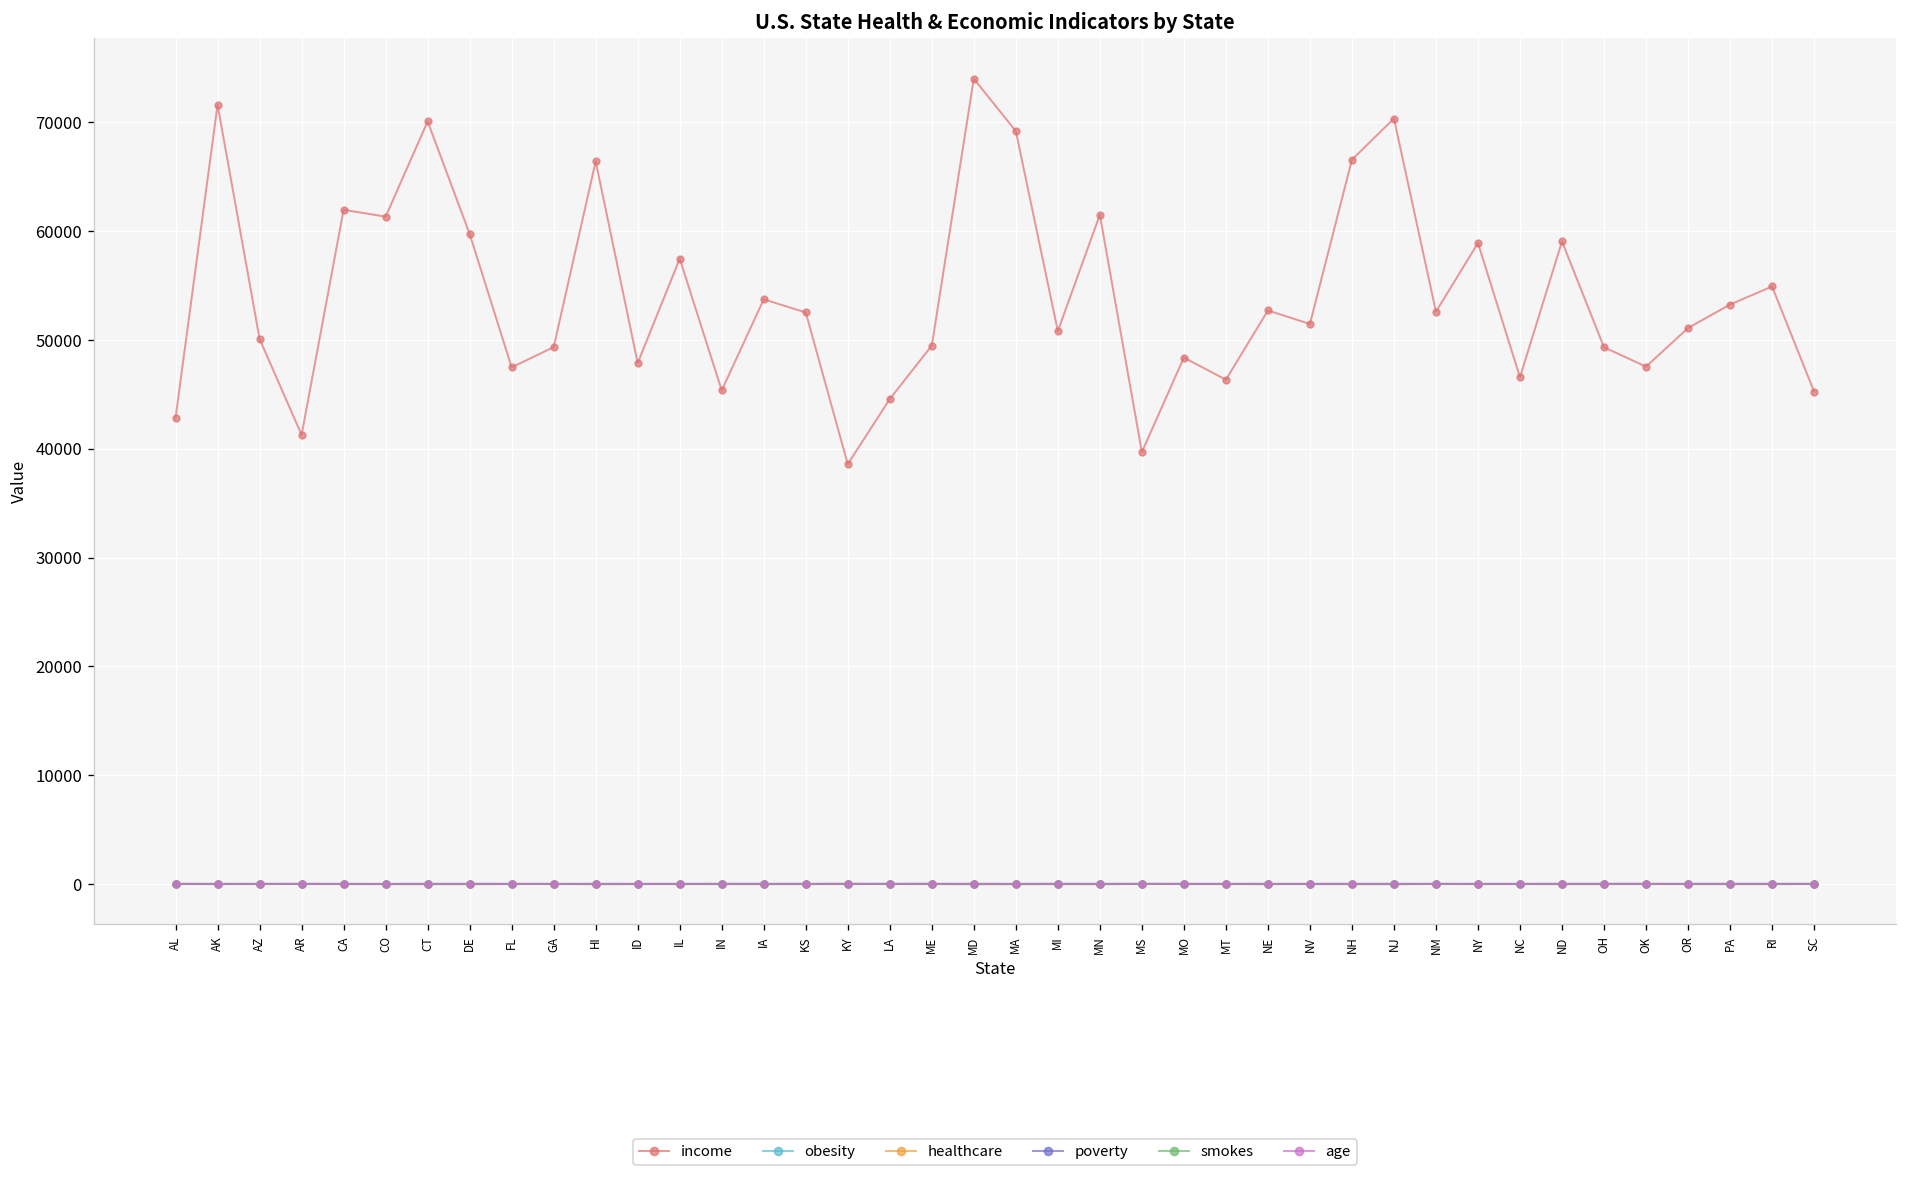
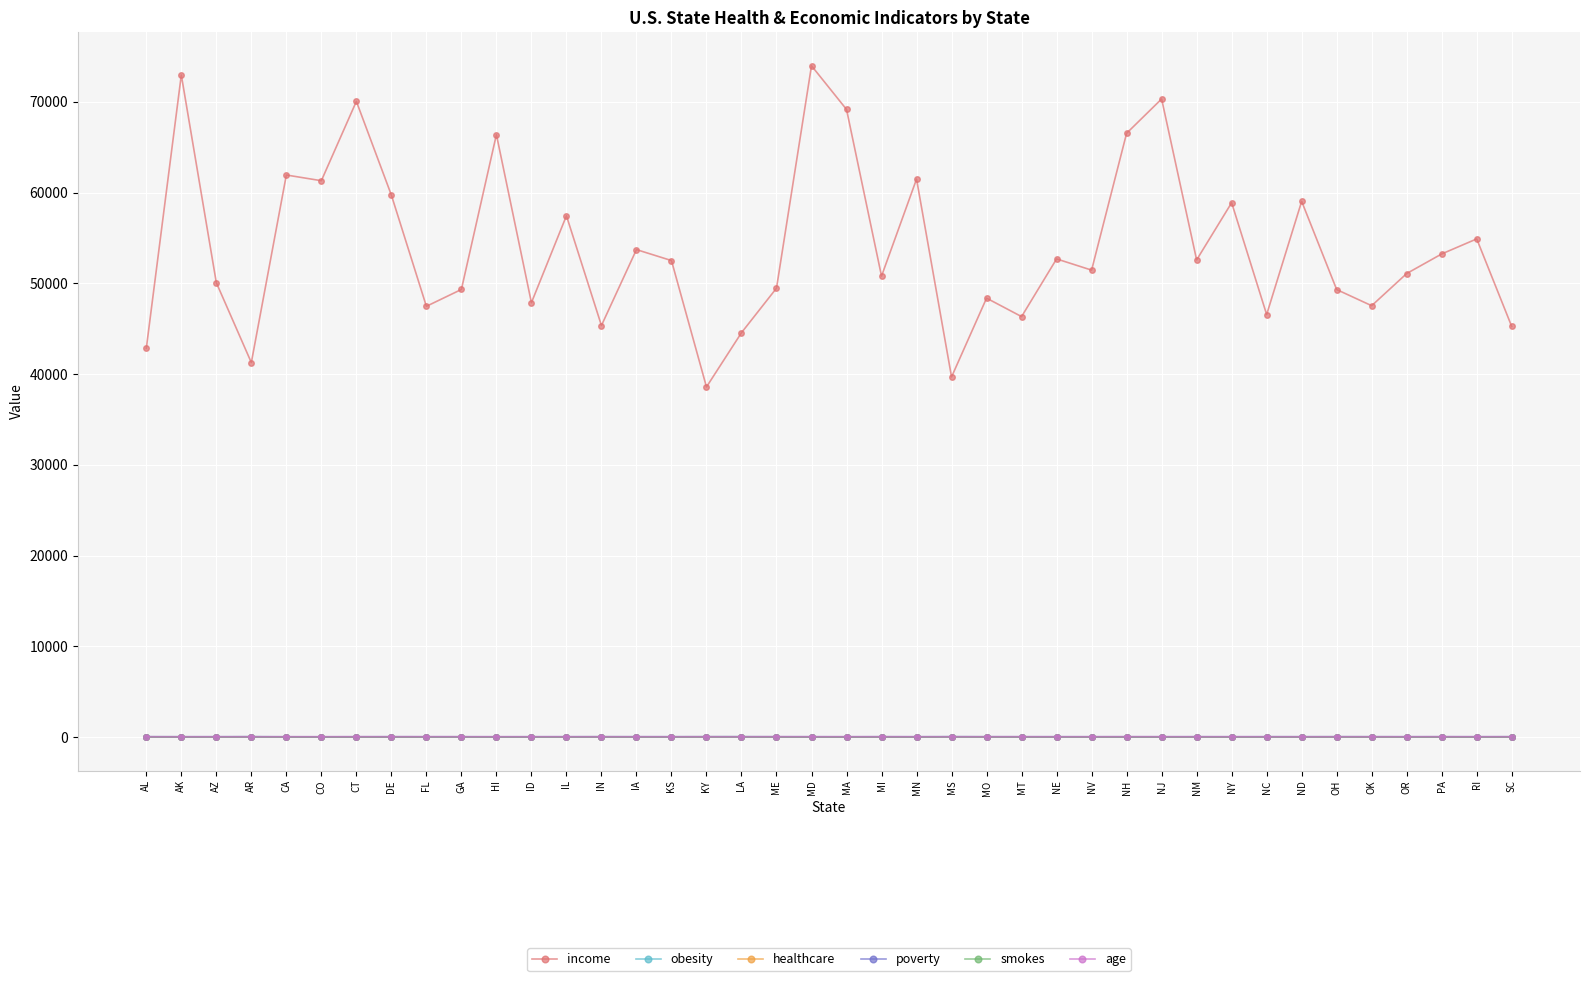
  {
    "income": {
      "AL": 43000,
-     "AK": 72000,
+     "AK": 73000,
      "AZ": 50000,
      "AR": 41000,
      "CA": 62000,
      "CO": 61000,
      "CT": 70000,
      "DE": 60000,
      "FL": 47000,
      "GA": 49000,
      "HI": 66000,
      "ID": 48000,
      "IL": 57000,
      "IN": 45000,
      "IA": 54000,
      "KS": 53000,
      "KY": 39000,
      "LA": 45000,
      "ME": 49000,
      "MD": 74000,
      "MA": 69000,
      "MI": 51000,
      "MN": 61000,
      "MS": 40000,
      "MO": 48000,
      "MT": 46000,
      "NE": 53000,
      "NV": 51000,
      "NH": 67000,
      "NJ": 70000,
      "NM": 53000,
      "NY": 59000,
      "NC": 47000,
      "ND": 59000,
      "OH": 49000,
      "OK": 48000,
      "OR": 51000,
      "PA": 53000,
      "RI": 55000,
      "SC": 45000
    },
    "age": {
      "AL": 0,
      "AK": 0,
      "AZ": 0,
      "AR": 0,
      "CA": 0,
      "CO": 0,
      "CT": 0,
      "DE": 0,
      "FL": 0,
      "GA": 0,
      "HI": 0,
      "ID": 0,
      "IL": 0,
      "IN": 0,
      "IA": 0,
      "KS": 0,
      "KY": 0,
      "LA": 0,
      "ME": 0,
      "MD": 0,
      "MA": 0,
      "MI": 0,
      "MN": 0,
      "MS": 0,
      "MO": 0,
      "MT": 0,
      "NE": 0,
      "NV": 0,
      "NH": 0,
      "NJ": 0,
      "NM": 0,
      "NY": 0,
      "NC": 0,
      "ND": 0,
      "OH": 0,
      "OK": 0,
      "OR": 0,
      "PA": 0,
      "RI": 0,
      "SC": 0
    }
  }
